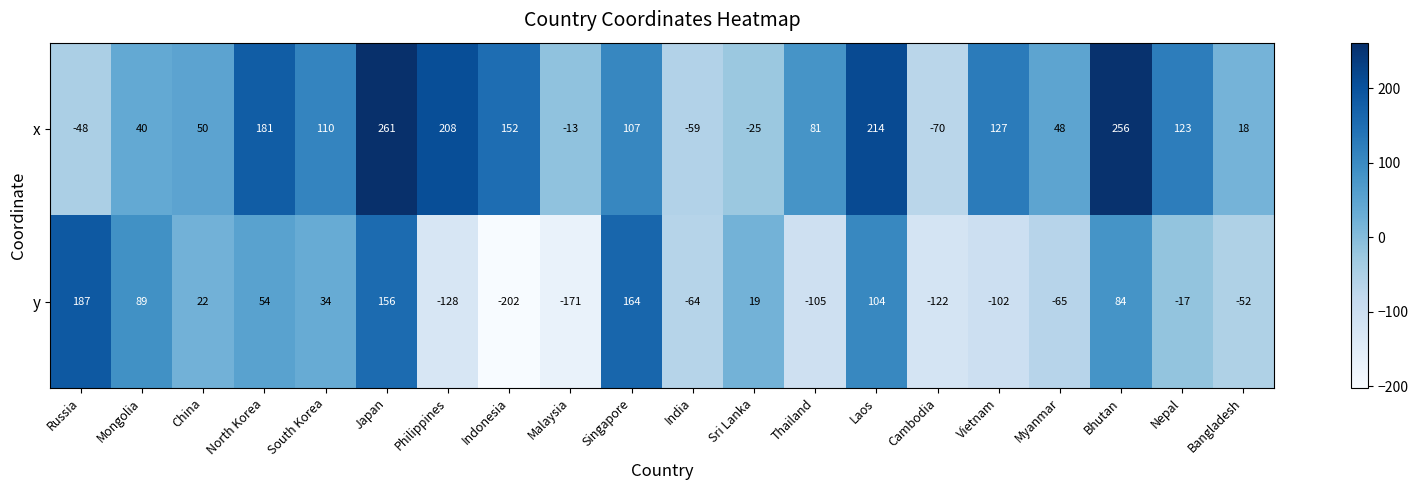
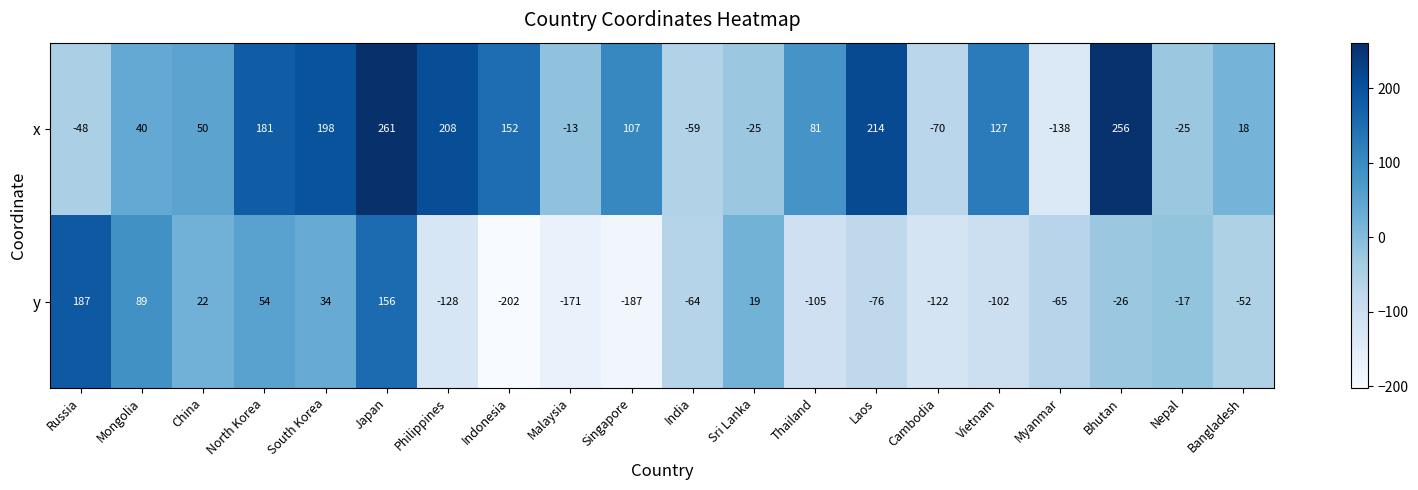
  {
    "x": {
      "Russia": -48,
      "Mongolia": 40,
      "China": 50,
      "North Korea": 181,
-     "South Korea": 110,
+     "South Korea": 198,
      "Japan": 261,
      "Philippines": 208,
      "Indonesia": 152,
      "Malaysia": -13,
      "Singapore": 107,
      "India": -59,
      "Sri Lanka": -25,
      "Thailand": 81,
      "Laos": 214,
      "Cambodia": -70,
      "Vietnam": 127,
-     "Myanmar": 48,
+     "Myanmar": -138,
      "Bhutan": 256,
-     "Nepal": 123,
+     "Nepal": -25,
      "Bangladesh": 18
    },
    "y": {
      "Russia": 187,
      "Mongolia": 89,
      "China": 22,
      "North Korea": 54,
      "South Korea": 34,
      "Japan": 156,
      "Philippines": -128,
      "Indonesia": -202,
      "Malaysia": -171,
-     "Singapore": 164,
+     "Singapore": -187,
      "India": -64,
      "Sri Lanka": 19,
      "Thailand": -105,
-     "Laos": 104,
+     "Laos": -76,
      "Cambodia": -122,
      "Vietnam": -102,
      "Myanmar": -65,
-     "Bhutan": 84,
+     "Bhutan": -26,
      "Nepal": -17,
      "Bangladesh": -52
    }
  }
